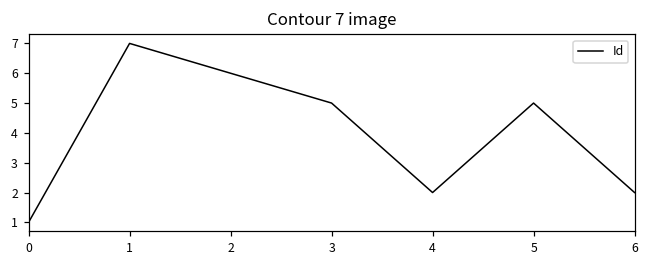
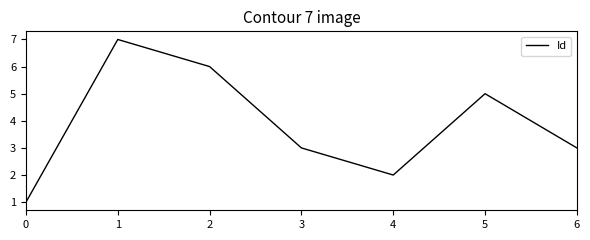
  {
    "0": 1,
    "1": 7,
    "2": 6,
-   "3": 5,
+   "3": 3,
    "4": 2,
    "5": 5,
-   "6": 2
+   "6": 3
  }
